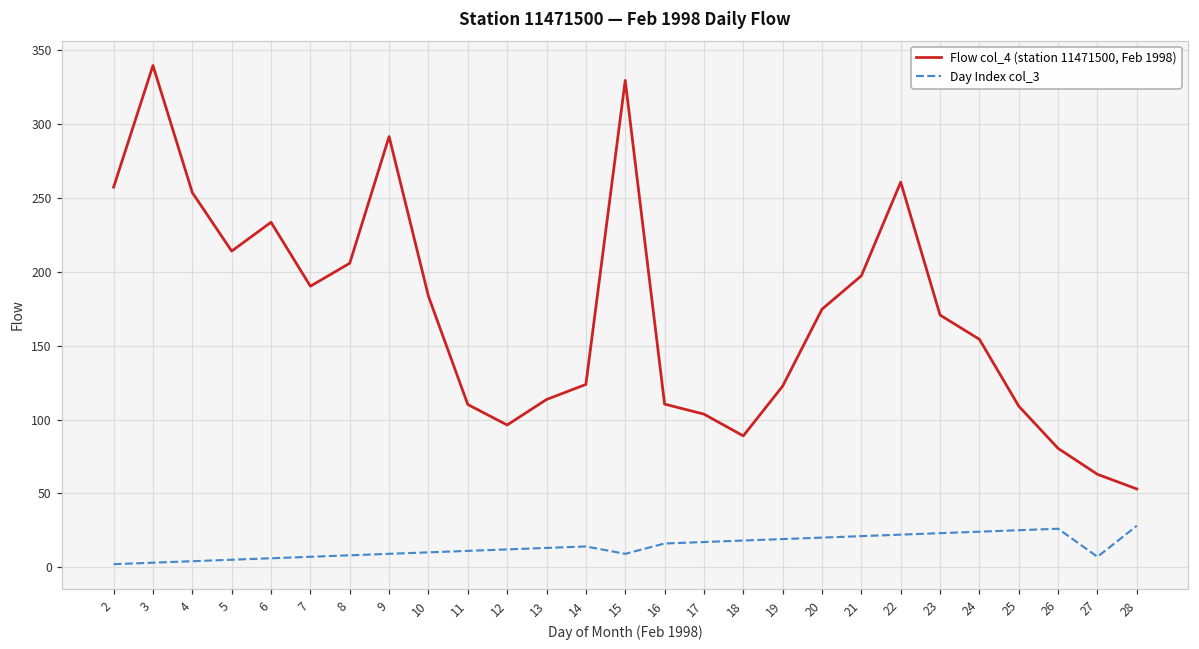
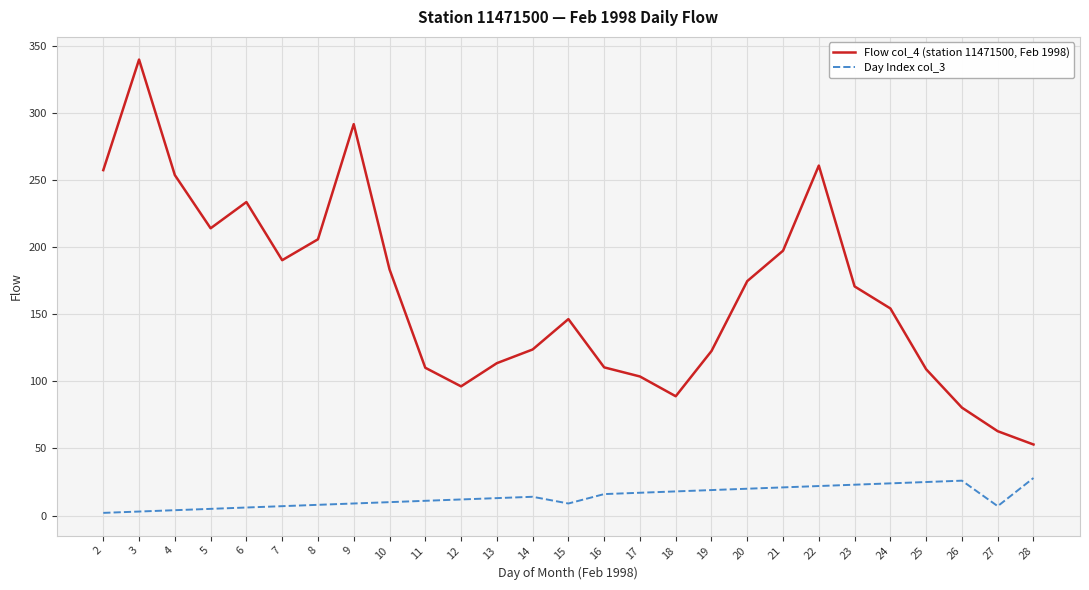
  {
    "Flow col_4 (station 11471500, Feb 1998)": {
      "2": 257,
      "3": 340,
      "4": 254,
      "5": 214,
      "6": 234,
      "7": 190,
      "8": 206,
      "9": 292,
      "10": 183,
      "11": 110,
      "12": 96,
      "13": 114,
      "14": 124,
-     "15": 330,
+     "15": 146,
      "16": 110,
      "17": 104,
      "18": 89,
      "19": 123,
      "20": 175,
      "21": 197,
      "22": 261,
      "23": 171,
      "24": 154,
      "25": 109,
      "26": 80,
      "27": 63,
      "28": 53
    },
    "Day Index col_3": {
      "2": 2,
      "3": 3,
      "4": 4,
      "5": 5,
      "6": 6,
      "7": 7,
      "8": 8,
      "9": 9,
      "10": 10,
      "11": 11,
      "12": 12,
      "13": 13,
      "14": 14,
      "15": 9,
      "16": 16,
      "17": 17,
      "18": 18,
      "19": 19,
      "20": 20,
      "21": 21,
      "22": 22,
      "23": 23,
      "24": 24,
      "25": 25,
      "26": 26,
      "27": 7,
      "28": 28
    }
  }
